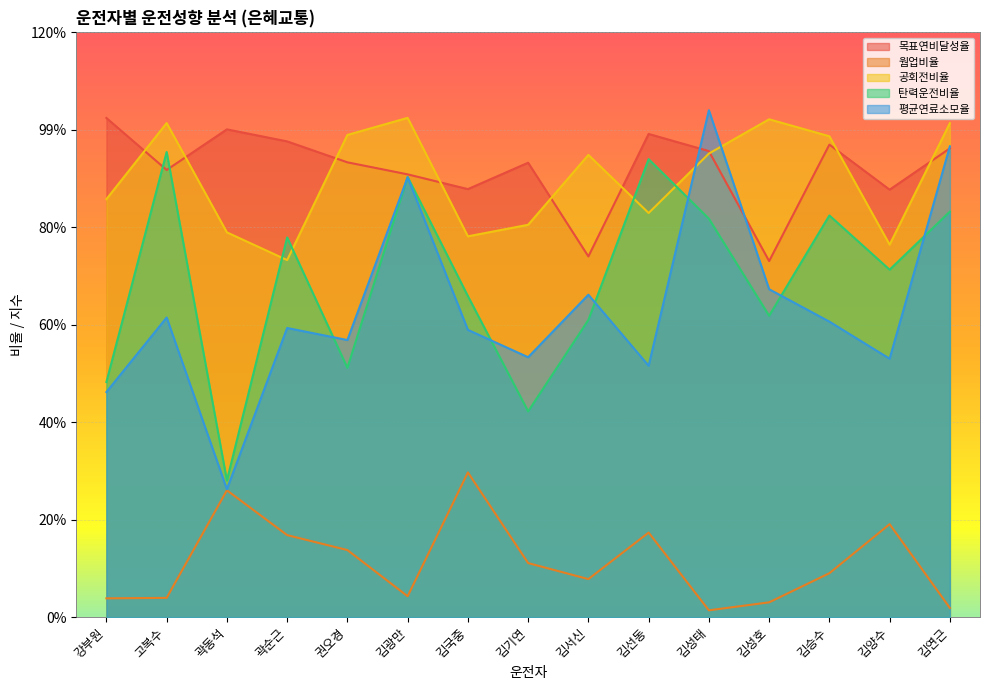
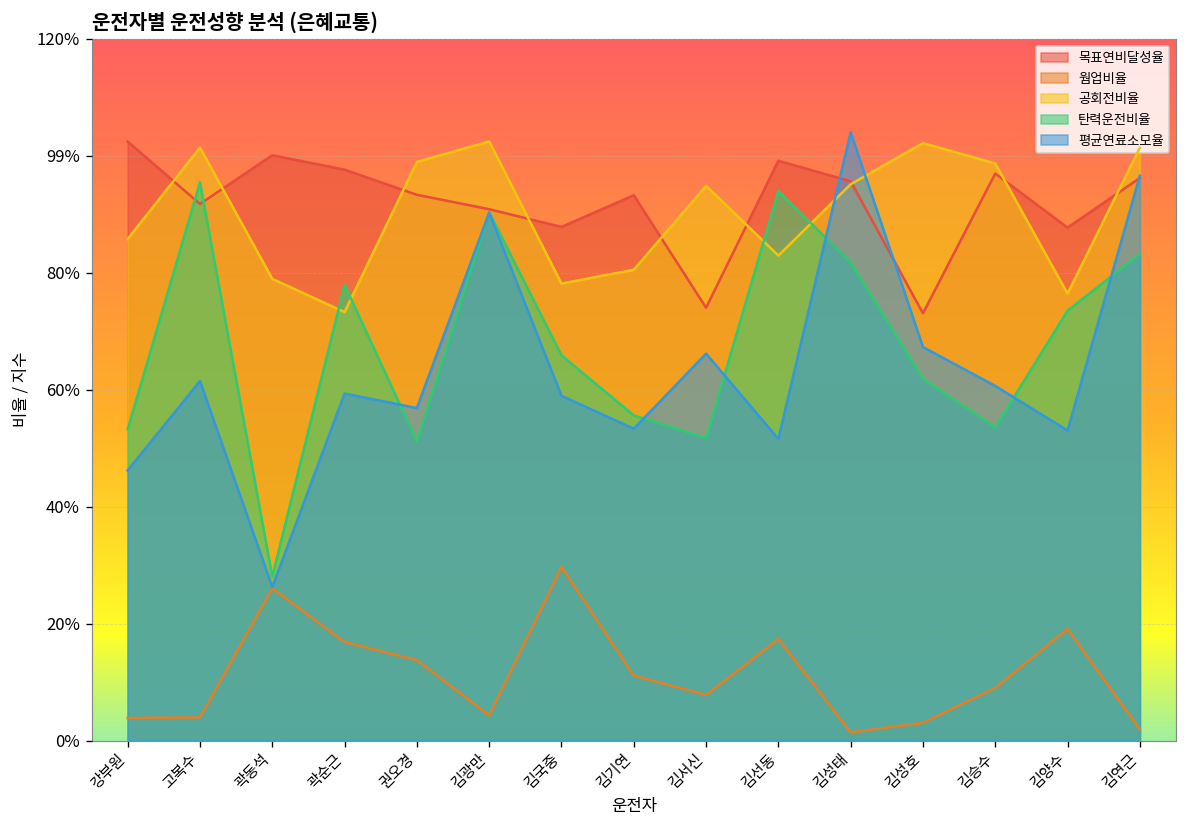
  {
    "공회전비율": {
      "강부원": "86%",
      "고복수": "101%",
      "곽동석": "79%",
      "곽순근": "73%",
      "권오경": "99%",
      "김광만": "102%",
      "김국중": "78%",
      "김기연": "81%",
      "김서신": "95%",
      "김선동": "83%",
      "김성호": "102%",
      "김승수": "99%",
      "김양수": "76%",
      "김연근": "101%"
    },
    "탄력운전비율": {
-     "강부원": "48%",
+     "강부원": "53%",
      "고복수": "95%",
      "곽동석": "28%",
      "곽순근": "78%",
      "권오경": "51%",
      "김국중": "66%",
-     "김기연": "42%",
-     "김서신": "61%",
+     "김기연": "56%",
+     "김서신": "52%",
      "김선동": "94%",
      "김성태": "82%",
      "김성호": "62%",
-     "김승수": "82%",
-     "김양수": "71%",
+     "김승수": "54%",
+     "김양수": "74%",
      "김연근": "83%"
    },
    "평균연료소모율": {
      "강부원": "46%",
      "고복수": "61%",
      "곽순근": "59%",
      "권오경": "57%",
      "김국중": "59%",
      "김기연": "53%",
      "김서신": "66%",
      "김선동": "52%",
      "김성태": "104%",
      "김성호": "67%",
      "김승수": "61%",
      "김양수": "53%"
    }
  }
